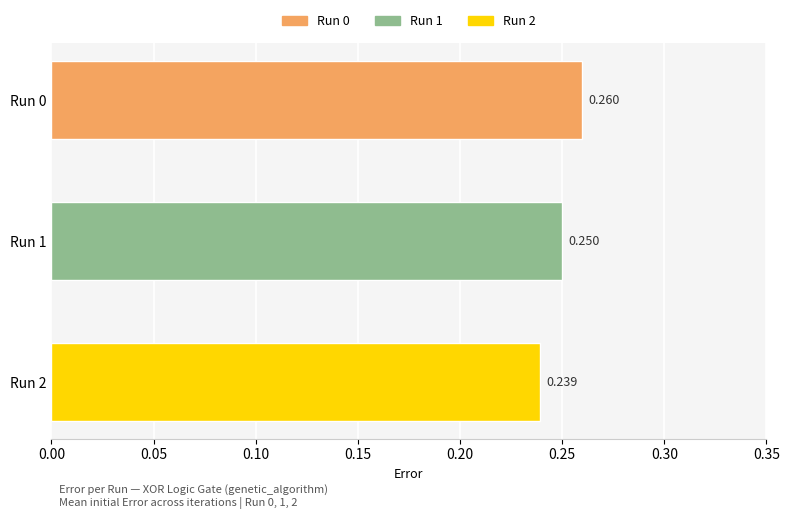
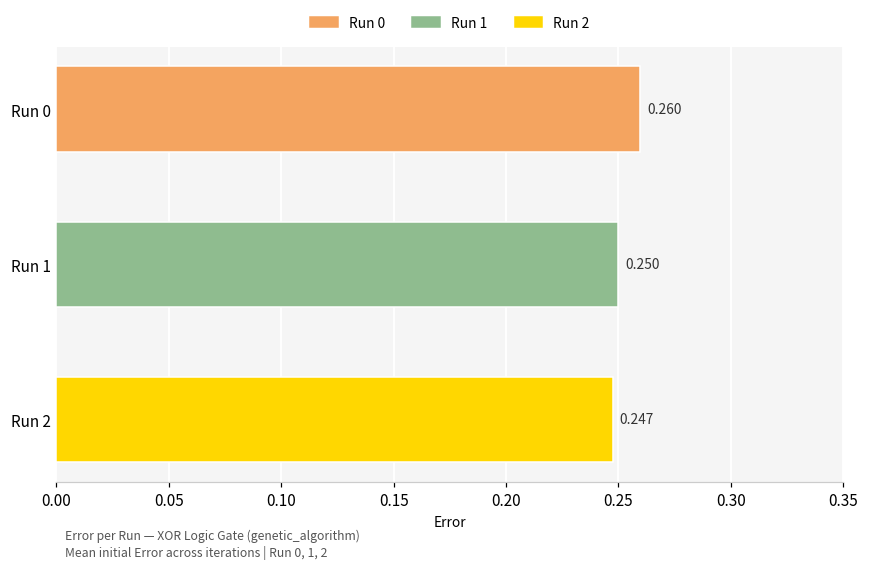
  {
    "Run 0": 0.260,
    "Run 1": 0.250,
-   "Run 2": 0.239
+   "Run 2": 0.247
  }
